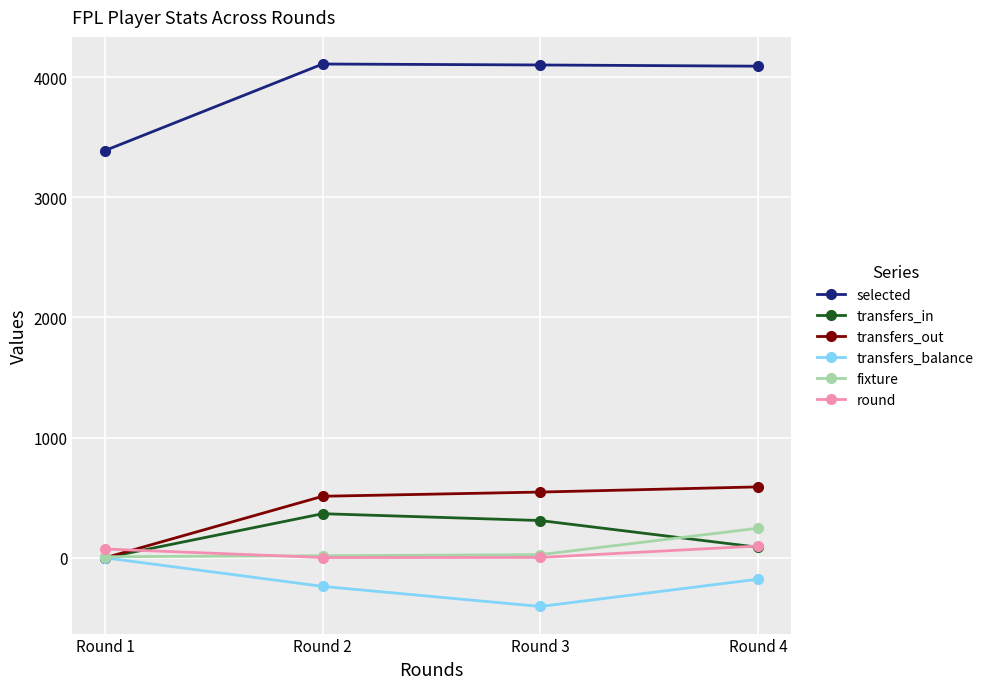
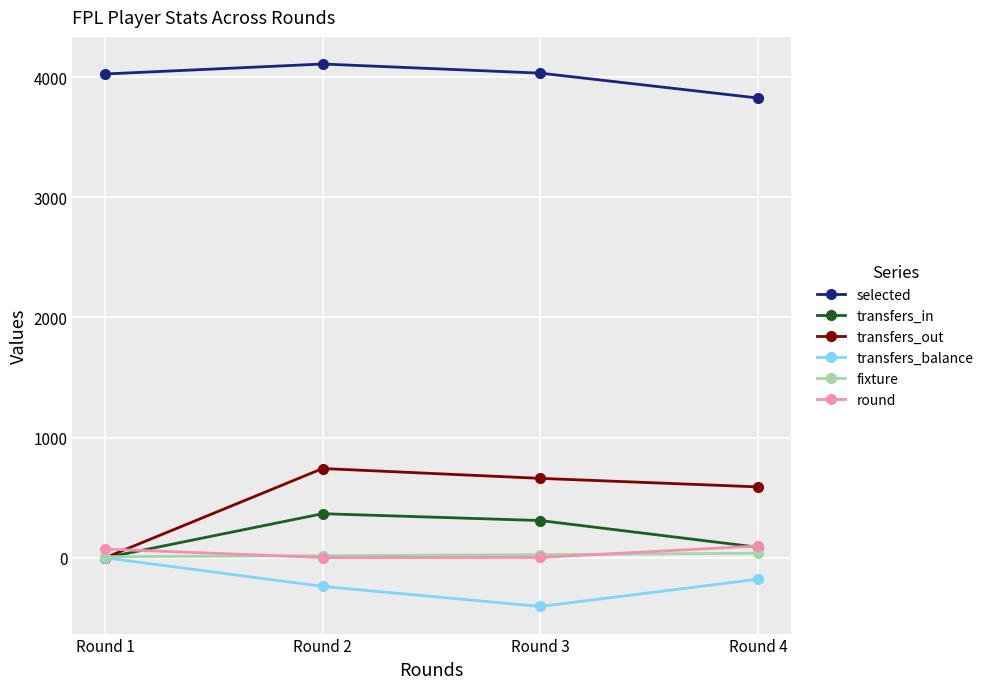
  {
    "selected": {
-     "Round 1": 3390,
+     "Round 1": 4030,
      "Round 2": 4110,
-     "Round 3": 4100,
-     "Round 4": 4090
+     "Round 3": 4030,
+     "Round 4": 3830
    },
    "transfers_in": {
      "Round 2": 370,
      "Round 3": 310
    },
    "transfers_out": {
-     "Round 2": 510,
-     "Round 3": 550,
+     "Round 2": 740,
+     "Round 3": 660,
      "Round 4": 590
    },
    "transfers_balance": {
      "Round 2": -240,
      "Round 3": -410,
      "Round 4": -180
    },
    "fixture": {
      "Round 3": 30,
-     "Round 4": 250
+     "Round 4": 40
    },
    "round": {
      "Round 1": 70,
      "Round 3": 0
    }
  }
